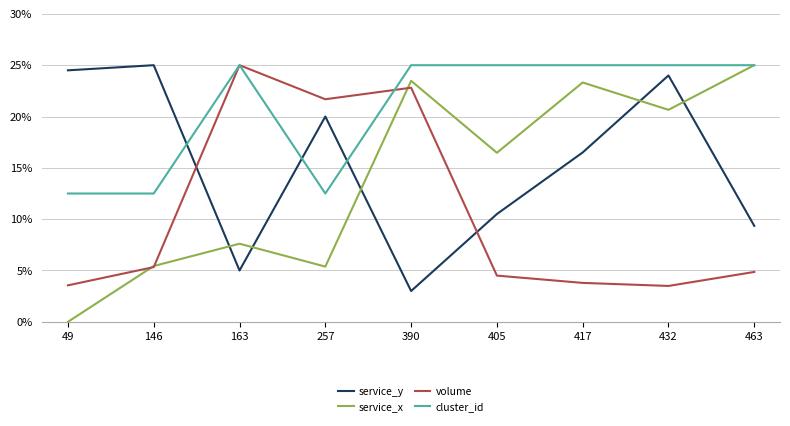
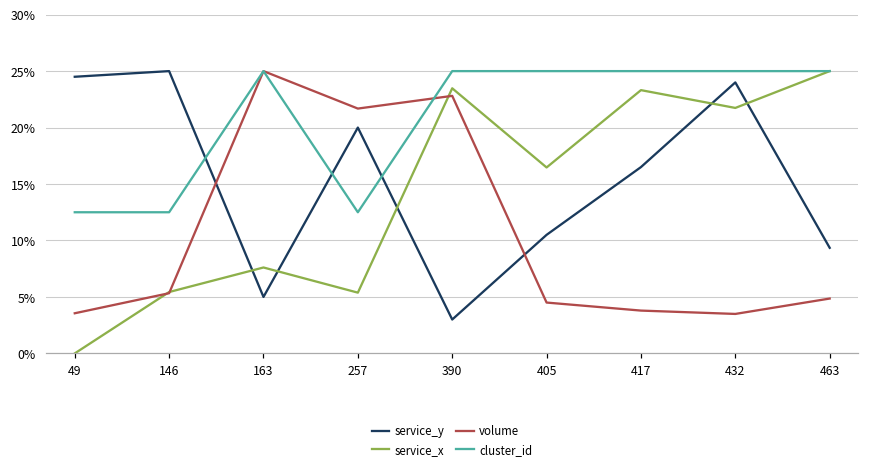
  {
    "service_y": {
      "49": "24.5%",
      "146": "25.0%",
      "163": "5.0%",
      "257": "20.0%",
      "390": "3.0%",
      "405": "10.5%",
      "417": "16.5%",
      "432": "24.0%",
      "463": "9.4%"
    },
    "service_x": {
      "49": "0.0%",
      "163": "7.6%",
      "257": "5.4%",
      "390": "23.5%",
      "405": "16.5%",
      "417": "23.3%",
-     "432": "20.7%"
+     "432": "21.7%"
    },
    "volume": {
      "49": "3.6%",
      "257": "21.7%",
      "390": "22.8%",
      "405": "4.5%",
      "417": "3.8%",
      "432": "3.5%",
      "463": "4.9%"
    },
    "cluster_id": {
      "49": "12.5%",
      "146": "12.5%",
      "257": "12.5%",
      "390": "25.0%",
      "405": "25.0%",
      "417": "25.0%",
      "432": "25.0%"
    }
  }
